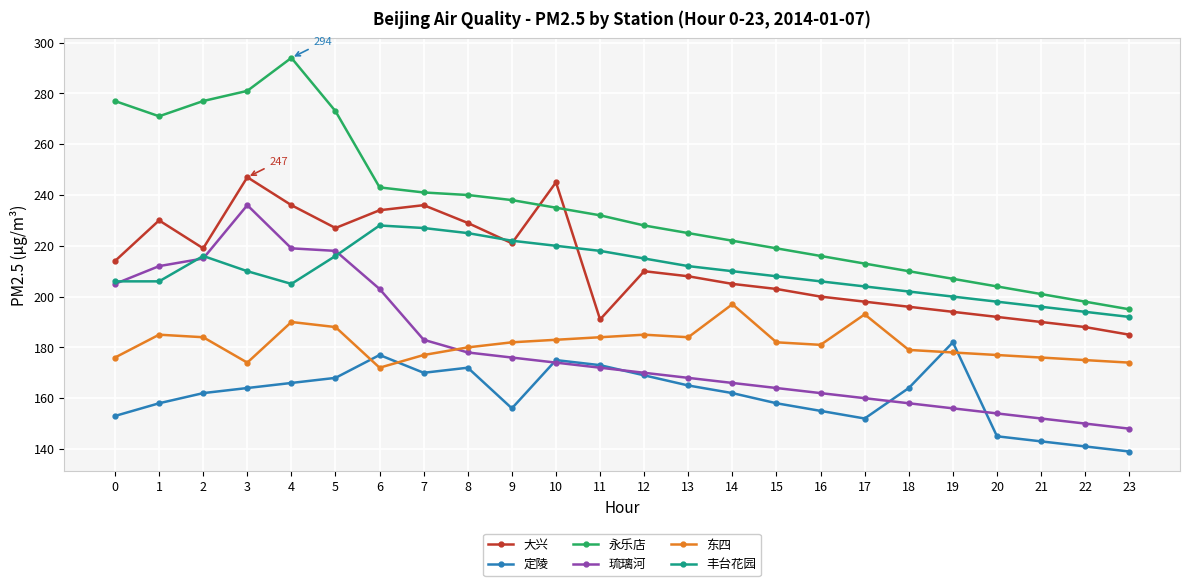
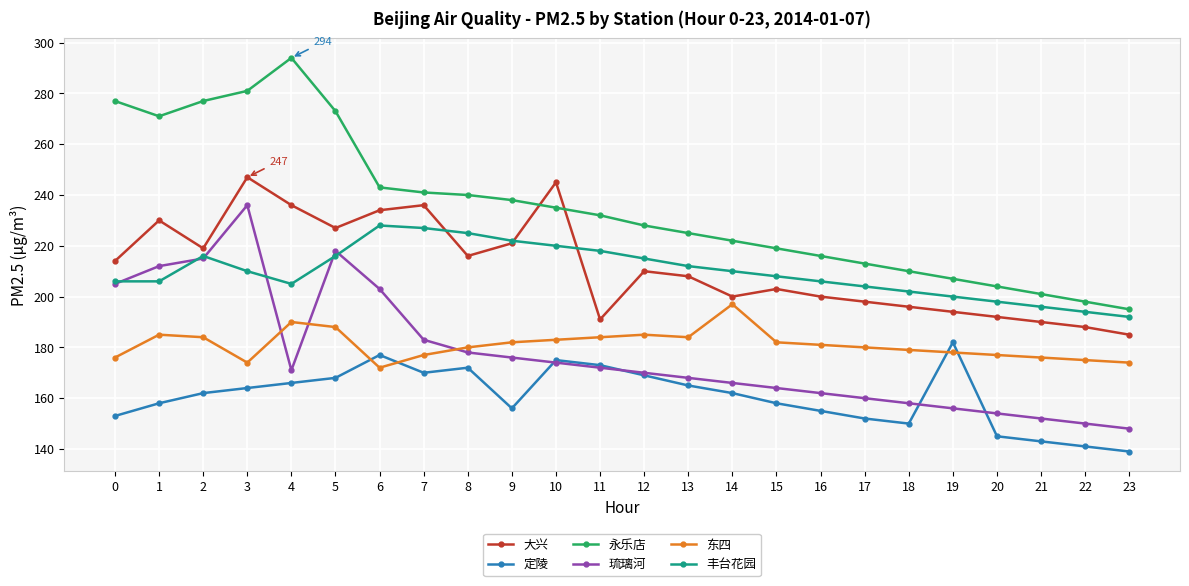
  {
    "大兴": {
      "0": 214,
      "1": 230,
      "2": 219,
      "4": 236,
      "5": 227,
      "6": 234,
      "7": 236,
-     "8": 229,
+     "8": 216,
      "10": 245,
      "11": 191,
      "12": 210,
      "13": 208,
-     "14": 205,
+     "14": 200,
      "15": 203,
      "16": 200,
      "17": 198,
      "18": 196,
      "19": 194,
      "20": 192,
      "21": 190,
      "22": 188,
      "23": 185
    },
    "定陵": {
      "0": 153,
      "1": 158,
      "2": 162,
      "3": 164,
      "4": 166,
      "5": 168,
      "6": 177,
      "7": 170,
      "8": 172,
      "9": 156,
      "10": 175,
      "12": 169,
      "13": 165,
      "14": 162,
      "15": 158,
      "16": 155,
      "17": 152,
-     "18": 164,
+     "18": 150,
      "19": 182,
      "20": 145,
      "21": 143,
      "22": 141,
      "23": 139
    },
    "琉璃河": {
      "1": 212,
      "3": 236,
-     "4": 219,
+     "4": 171,
      "5": 218,
      "6": 203,
      "7": 183,
      "8": 178,
      "9": 176,
      "10": 174,
      "12": 170,
      "13": 168,
      "14": 166,
      "15": 164,
      "16": 162,
      "17": 160,
      "18": 158,
      "19": 156,
      "20": 154,
      "21": 152,
      "22": 150,
      "23": 148
    },
    "东四": {
      "0": 176,
      "1": 185,
      "2": 184,
      "3": 174,
      "4": 190,
      "5": 188,
      "6": 172,
      "7": 177,
      "8": 180,
      "9": 182,
      "10": 183,
      "11": 184,
      "12": 185,
      "13": 184,
      "14": 197,
      "15": 182,
      "16": 181,
-     "17": 193,
+     "17": 180,
      "18": 179,
      "19": 178,
      "20": 177,
      "21": 176,
      "22": 175,
      "23": 174
    }
  }
